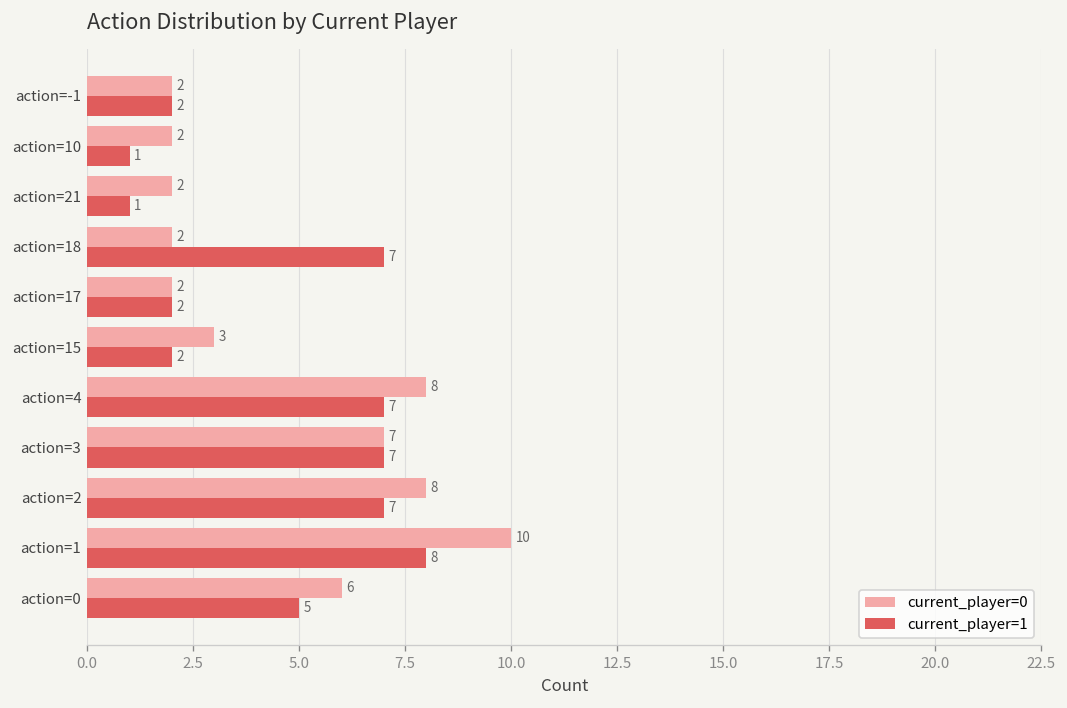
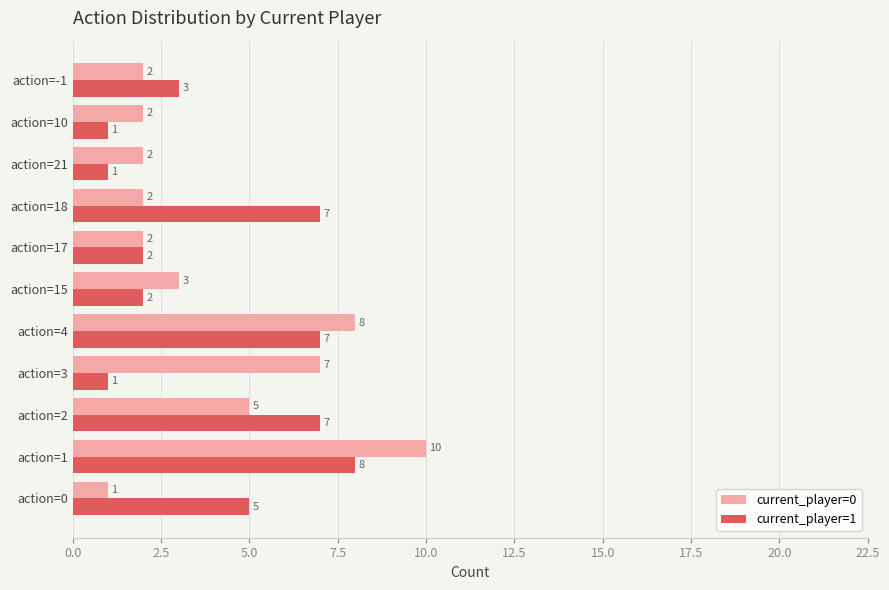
  {
    "current_player=0": {
      "action=-1": 2,
      "action=10": 2,
      "action=21": 2,
      "action=18": 2,
      "action=17": 2,
      "action=15": 3,
      "action=4": 8,
      "action=3": 7,
-     "action=2": 8,
+     "action=2": 5,
      "action=1": 10,
-     "action=0": 6
+     "action=0": 1
    },
    "current_player=1": {
-     "action=-1": 2,
+     "action=-1": 3,
      "action=10": 1,
      "action=21": 1,
      "action=18": 7,
      "action=17": 2,
      "action=15": 2,
      "action=4": 7,
-     "action=3": 7,
+     "action=3": 1,
      "action=2": 7,
      "action=1": 8,
      "action=0": 5
    }
  }
